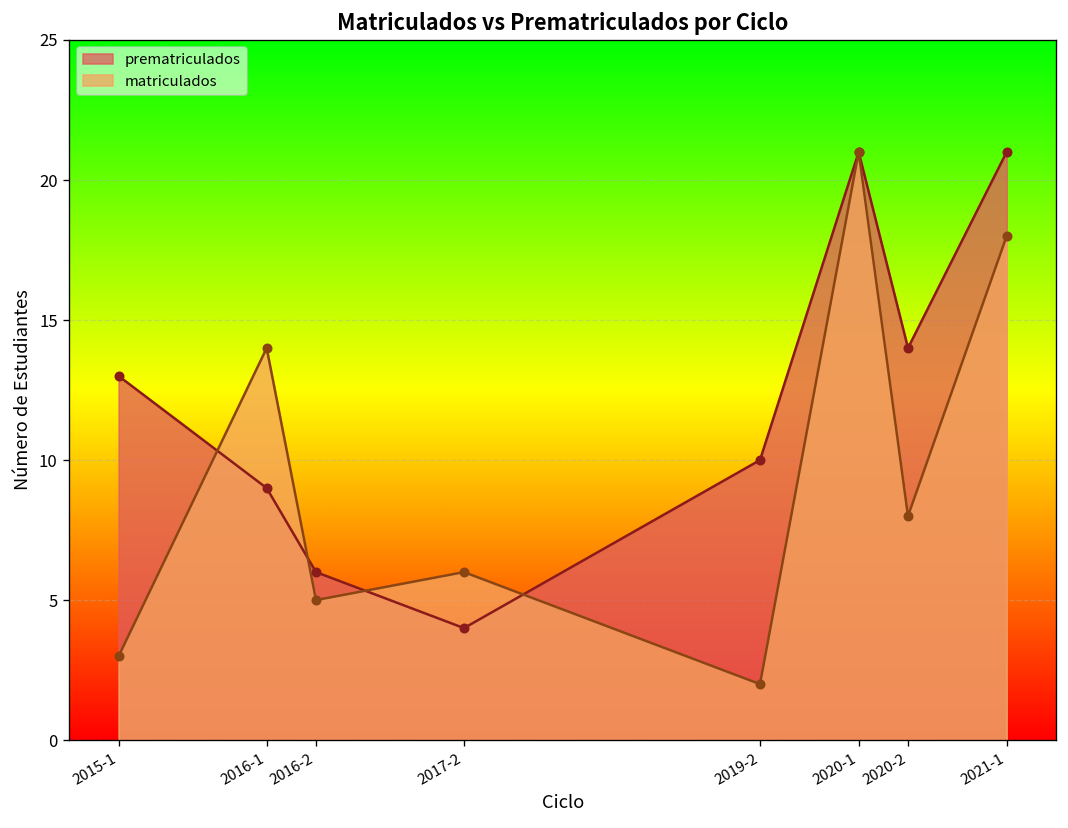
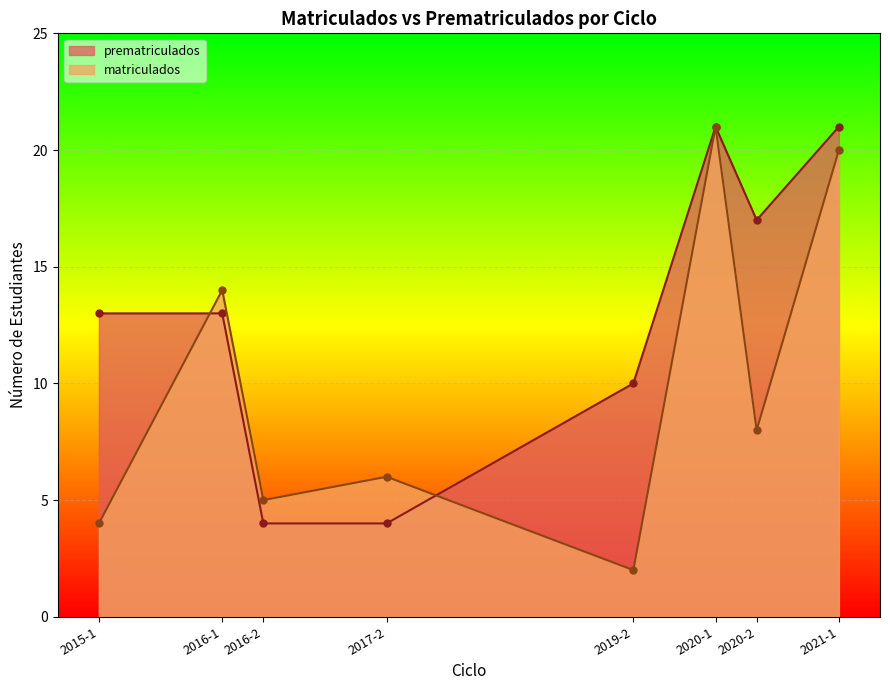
  {
    "prematriculados": {
      "2015-1": 13,
-     "2016-1": 9,
-     "2016-2": 6,
+     "2016-1": 13,
+     "2016-2": 4,
      "2017-2": 4,
      "2019-2": 10,
-     "2020-2": 14,
+     "2020-2": 17,
      "2021-1": 21
    },
    "matriculados": {
-     "2015-1": 3,
+     "2015-1": 4,
      "2016-1": 14,
      "2016-2": 5,
      "2017-2": 6,
      "2019-2": 2,
      "2020-2": 8,
-     "2021-1": 18
+     "2021-1": 20
    }
  }
